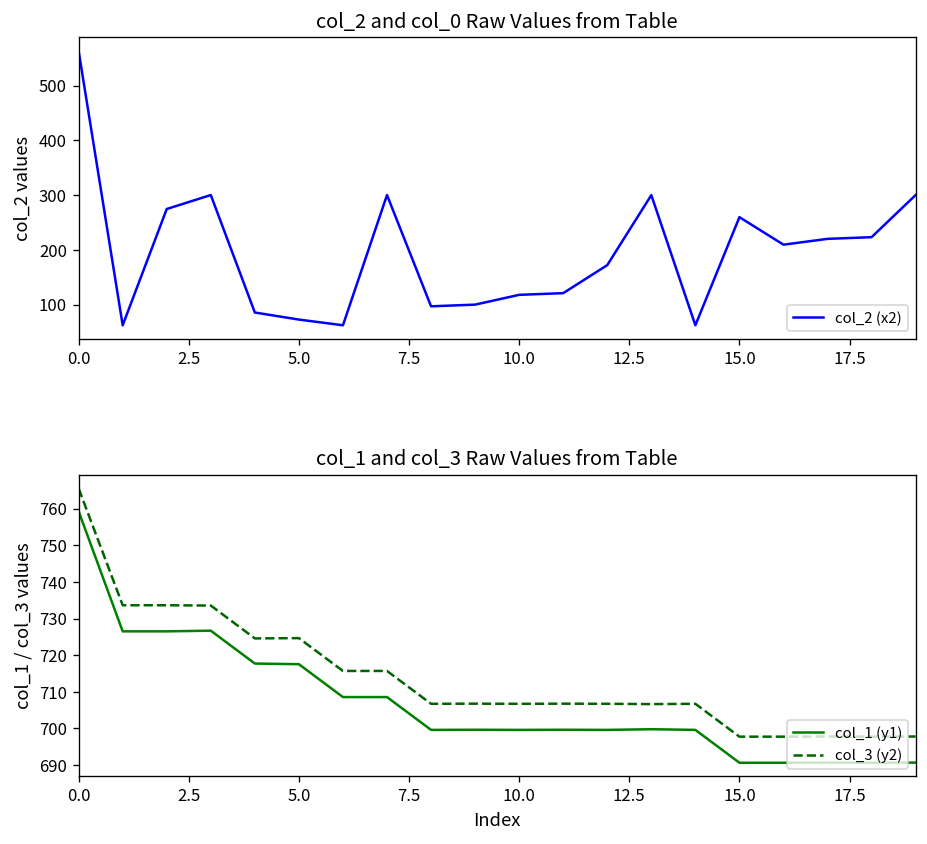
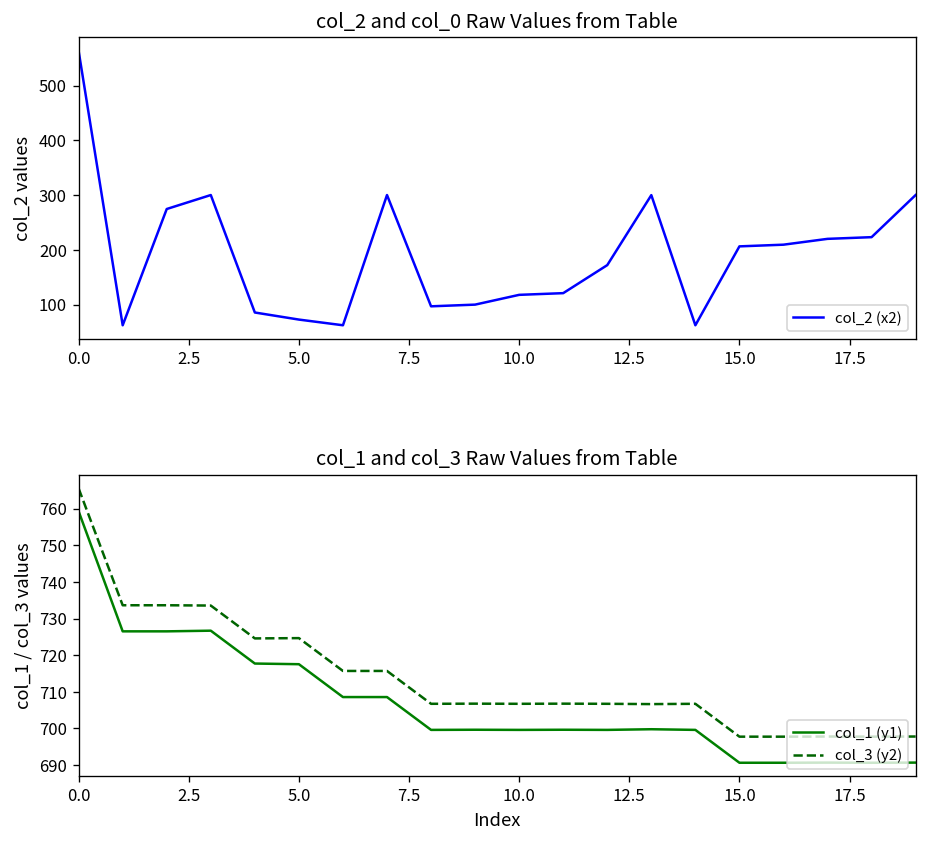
  {
    "col_2 and col_0 Raw Values from Table": {
      "0.0": 560,
      "5.0": 70,
      "10.0": 120,
-     "15.0": 260
+     "15.0": 210
    }
  }
